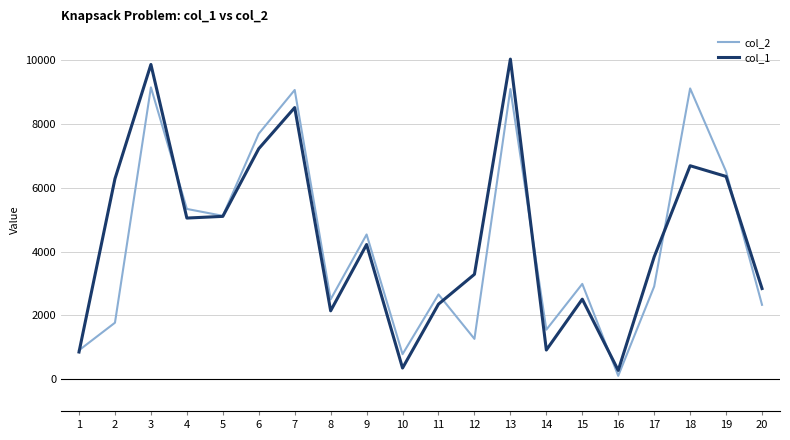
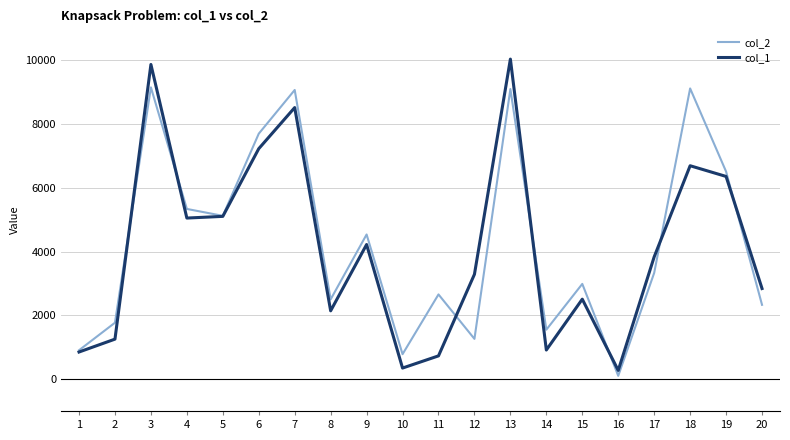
  {
    "col_2": {
      "2": 1800,
      "3": 9100,
      "4": 5300,
      "6": 7700,
      "7": 9100,
      "8": 2500,
      "9": 4500,
      "10": 800,
      "11": 2700,
      "12": 1300,
      "13": 9100,
      "14": 1500,
      "15": 3000,
      "16": 100,
-     "17": 2900,
+     "17": 3300,
      "18": 9100,
      "19": 6500,
      "20": 2300
    },
    "col_1": {
-     "2": 6300,
+     "2": 1300,
      "3": 9900,
      "4": 5100,
      "6": 7200,
      "7": 8500,
      "8": 2100,
      "9": 4200,
      "10": 300,
-     "11": 2400,
+     "11": 700,
      "12": 3300,
      "13": 10000,
      "14": 900,
      "15": 2500,
      "16": 300,
      "17": 3800,
      "18": 6700,
      "19": 6400,
      "20": 2800
    }
  }
